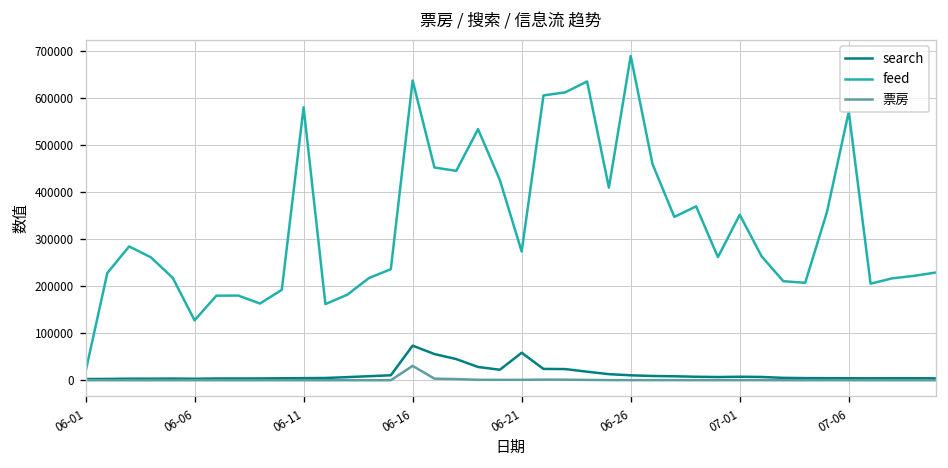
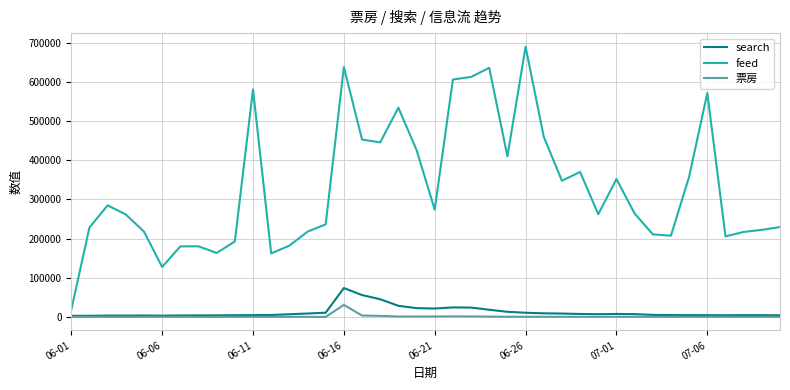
  {
    "search": {
      "06-16": 70000,
-     "06-21": 60000,
+     "06-21": 20000,
      "06-26": 10000,
      "07-01": 10000
    },
    "feed": {
      "06-01": 20000,
      "06-06": 130000,
      "06-11": 580000,
      "06-16": 640000,
      "06-21": 270000,
      "06-26": 690000,
      "07-01": 350000,
      "07-06": 570000
    },
    "票房": {
      "06-16": 30000,
      "06-21": 0,
      "06-26": 0,
      "07-01": 0
    }
  }
